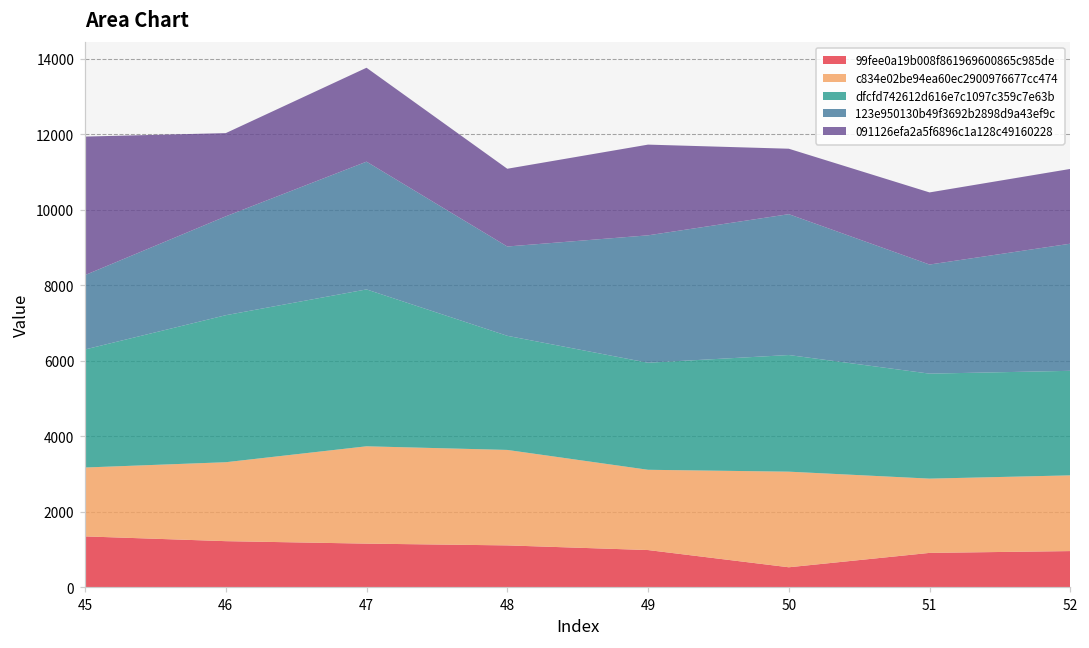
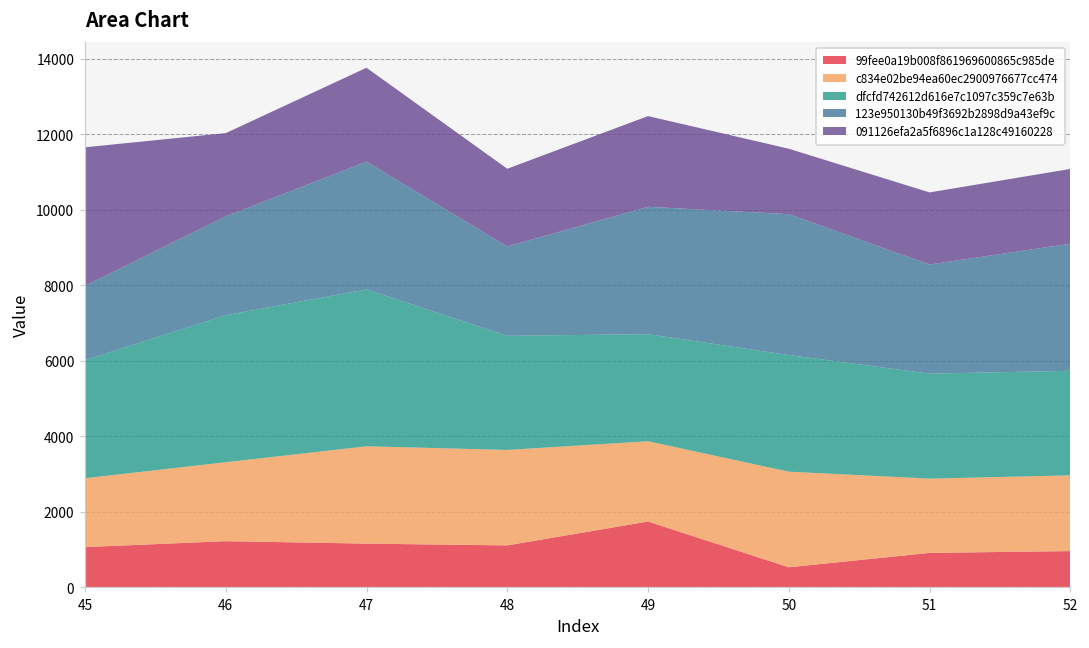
  {
    "99fee0a19b008f861969600865c985de": {
-     "45": 1300,
+     "45": 1100,
      "46": 1200,
      "47": 1200,
      "48": 1100,
-     "49": 1000,
+     "49": 1700,
      "50": 500,
      "51": 900,
      "52": 1000
    },
    "c834e02be94ea60ec2900976677cc474": {
      "45": 1800,
      "46": 2100,
      "47": 2600,
      "48": 2500,
      "49": 2100,
      "50": 2500,
      "51": 2000,
      "52": 2000
    },
    "091126efa2a5f6896c1a128c49160228": {
      "45": 3700,
      "46": 2200,
      "47": 2500,
      "48": 2100,
      "49": 2400,
      "50": 1700,
      "51": 1900,
      "52": 2000
    }
  }
